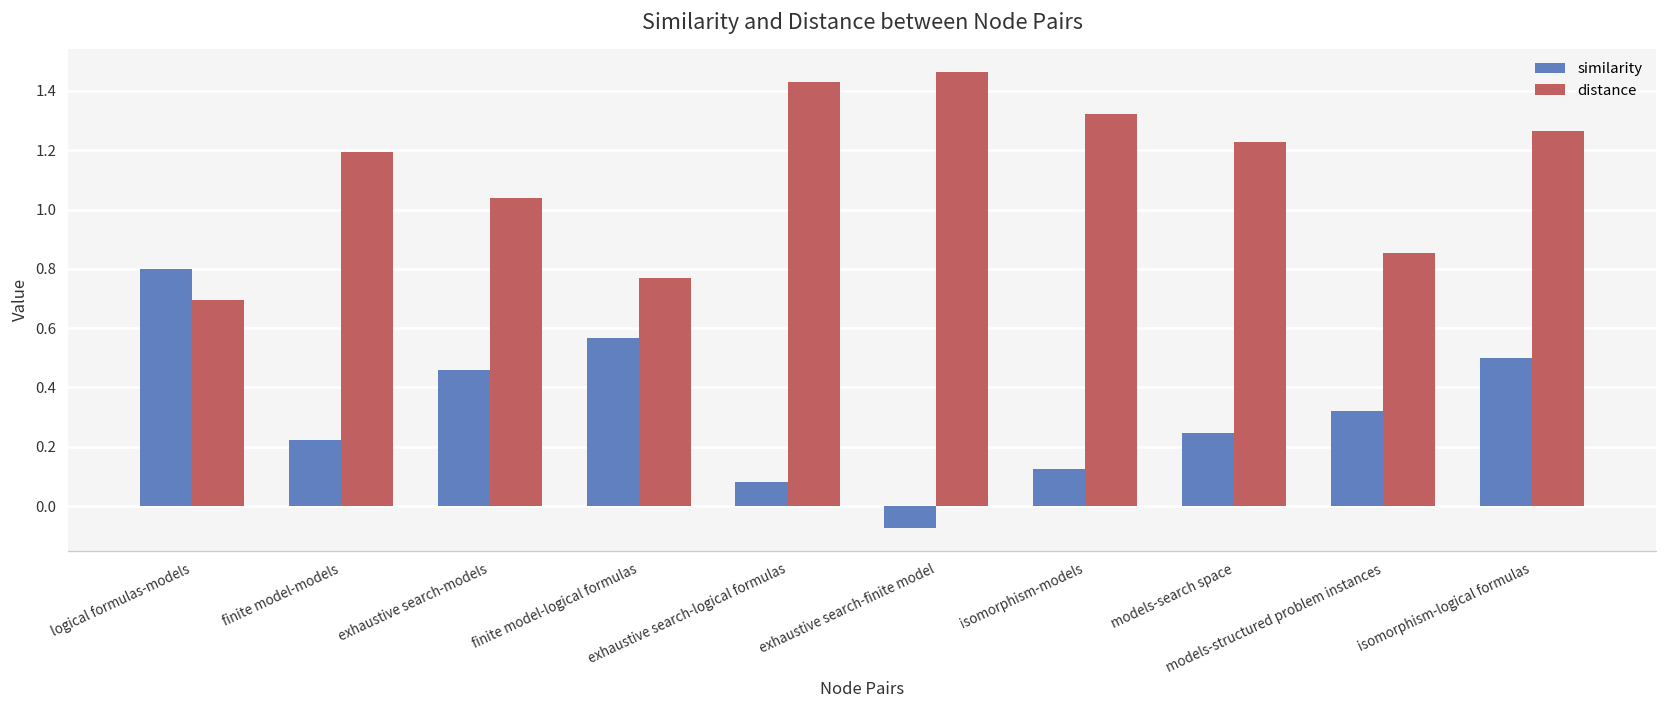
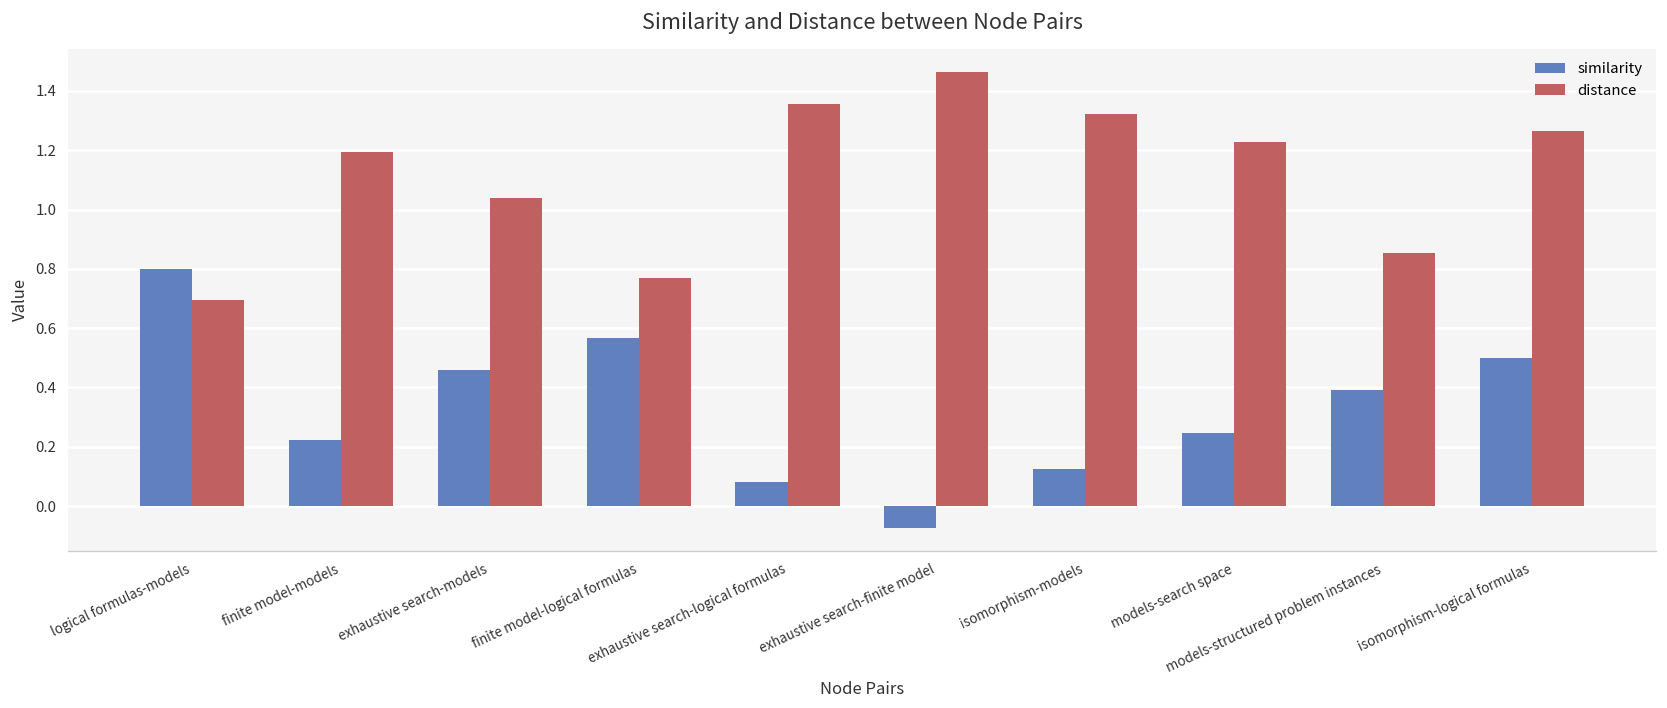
  {
    "similarity": {
      "logical formulas-models": 0.80,
      "finite model-models": 0.22,
      "exhaustive search-models": 0.46,
      "finite model-logical formulas": 0.57,
      "exhaustive search-logical formulas": 0.08,
      "exhaustive search-finite model": -0.07,
      "isomorphism-models": 0.12,
      "models-search space": 0.25,
-     "models-structured problem instances": 0.32,
+     "models-structured problem instances": 0.39,
      "isomorphism-logical formulas": 0.50
    },
    "distance": {
      "logical formulas-models": 0.69,
      "finite model-models": 1.19,
      "exhaustive search-models": 1.04,
      "finite model-logical formulas": 0.77,
-     "exhaustive search-logical formulas": 1.43,
+     "exhaustive search-logical formulas": 1.36,
      "exhaustive search-finite model": 1.47,
      "isomorphism-models": 1.32,
      "models-search space": 1.23,
      "models-structured problem instances": 0.85,
      "isomorphism-logical formulas": 1.26
    }
  }
